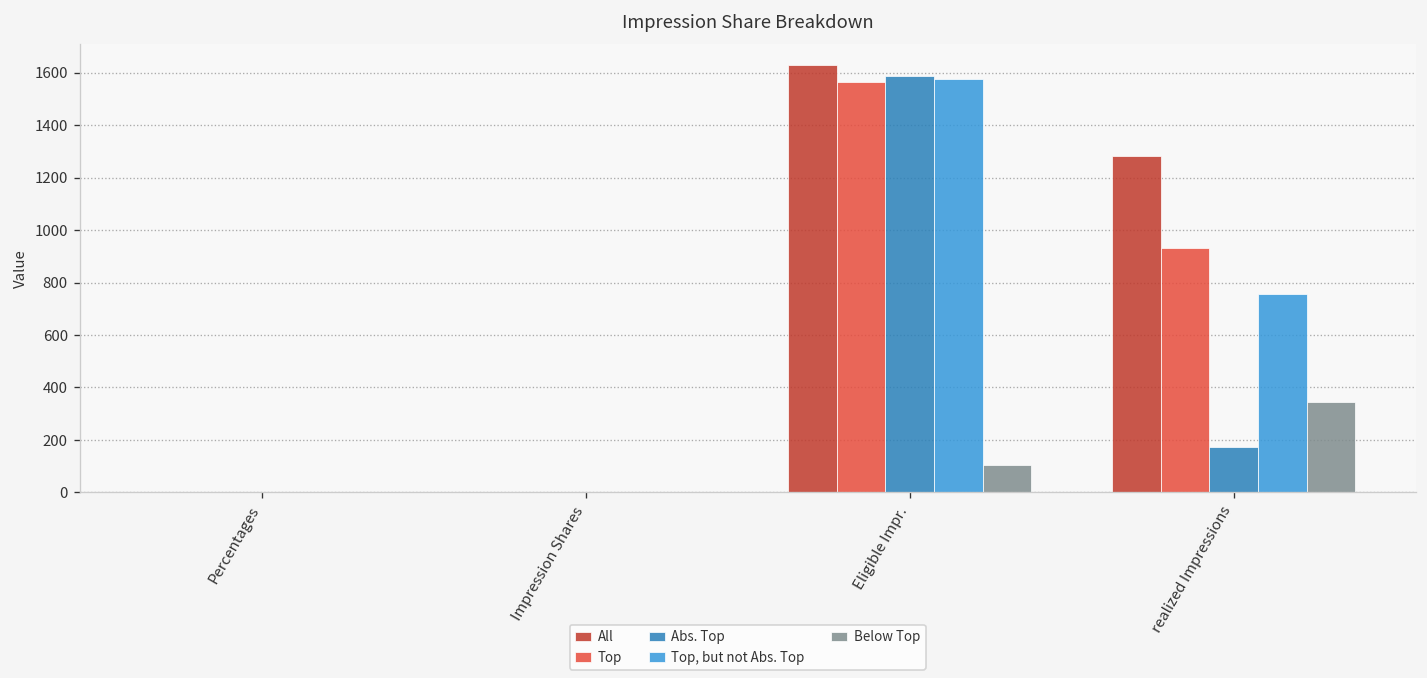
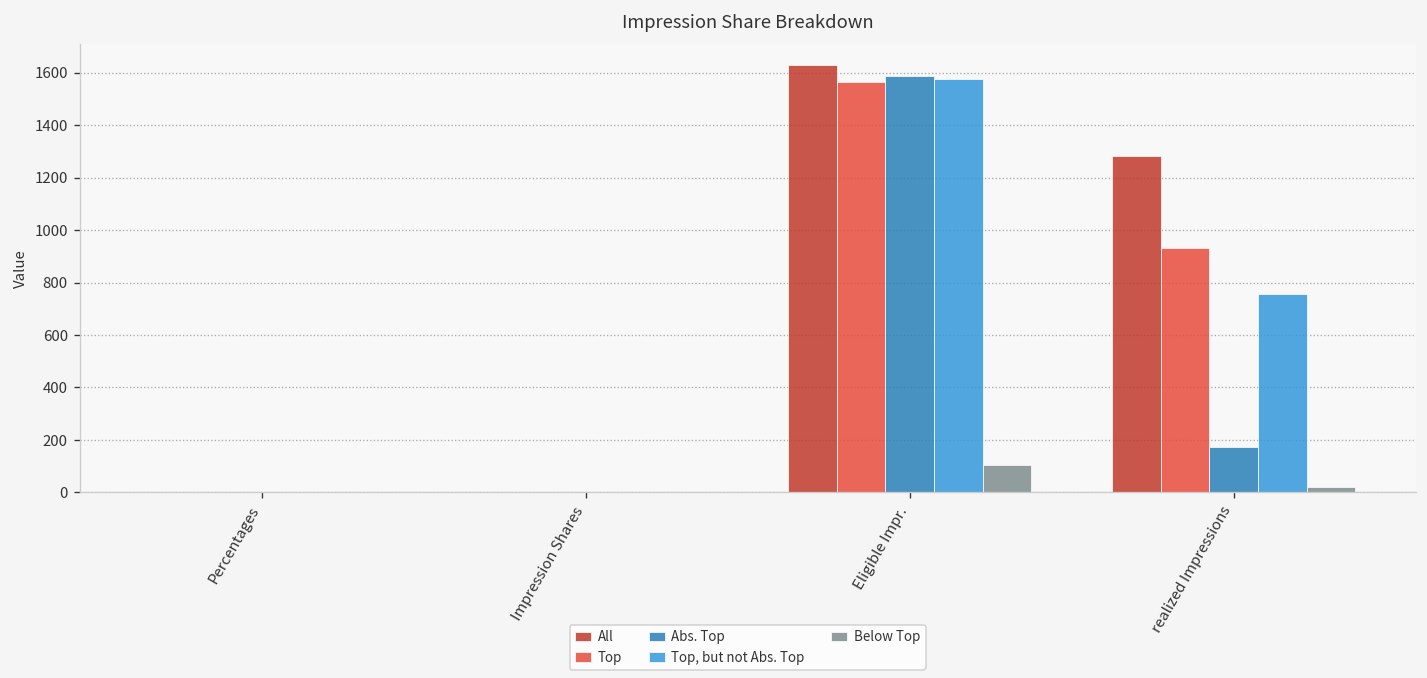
  {
    "Below Top": {
      "Impression Shares": 0,
      "Eligible Impr.": 100,
-     "realized Impressions": 350
+     "realized Impressions": 20
    }
  }
